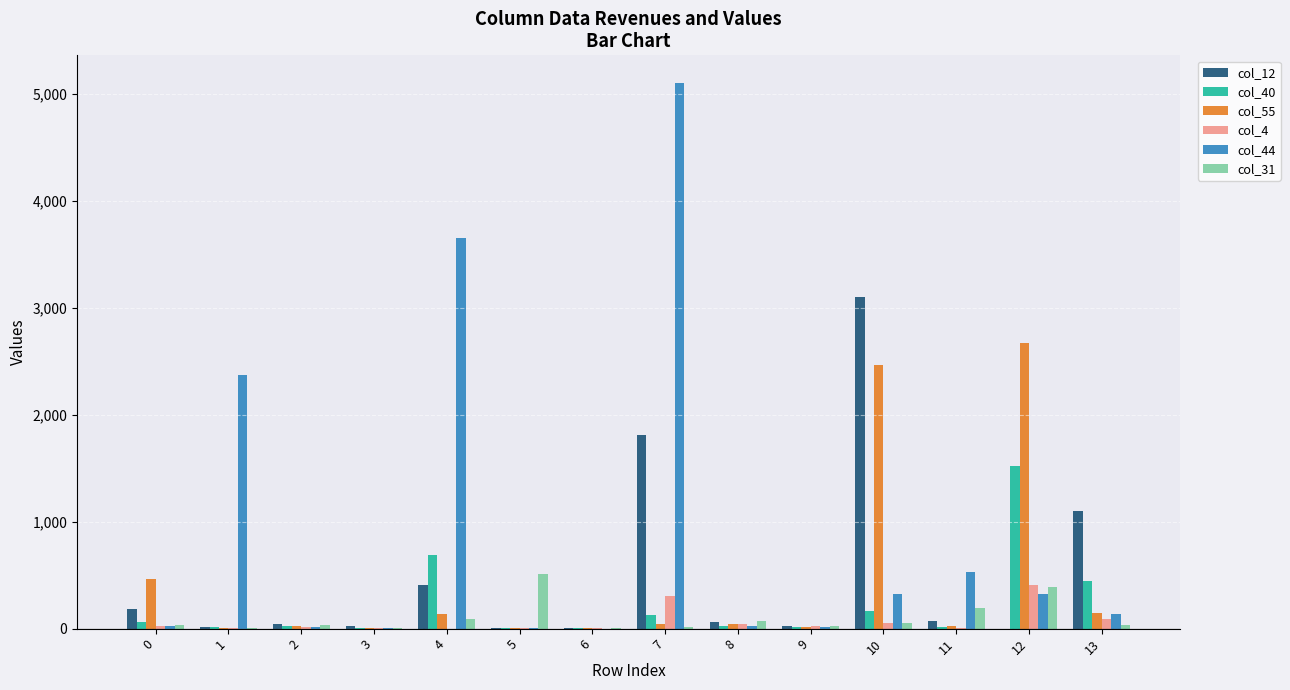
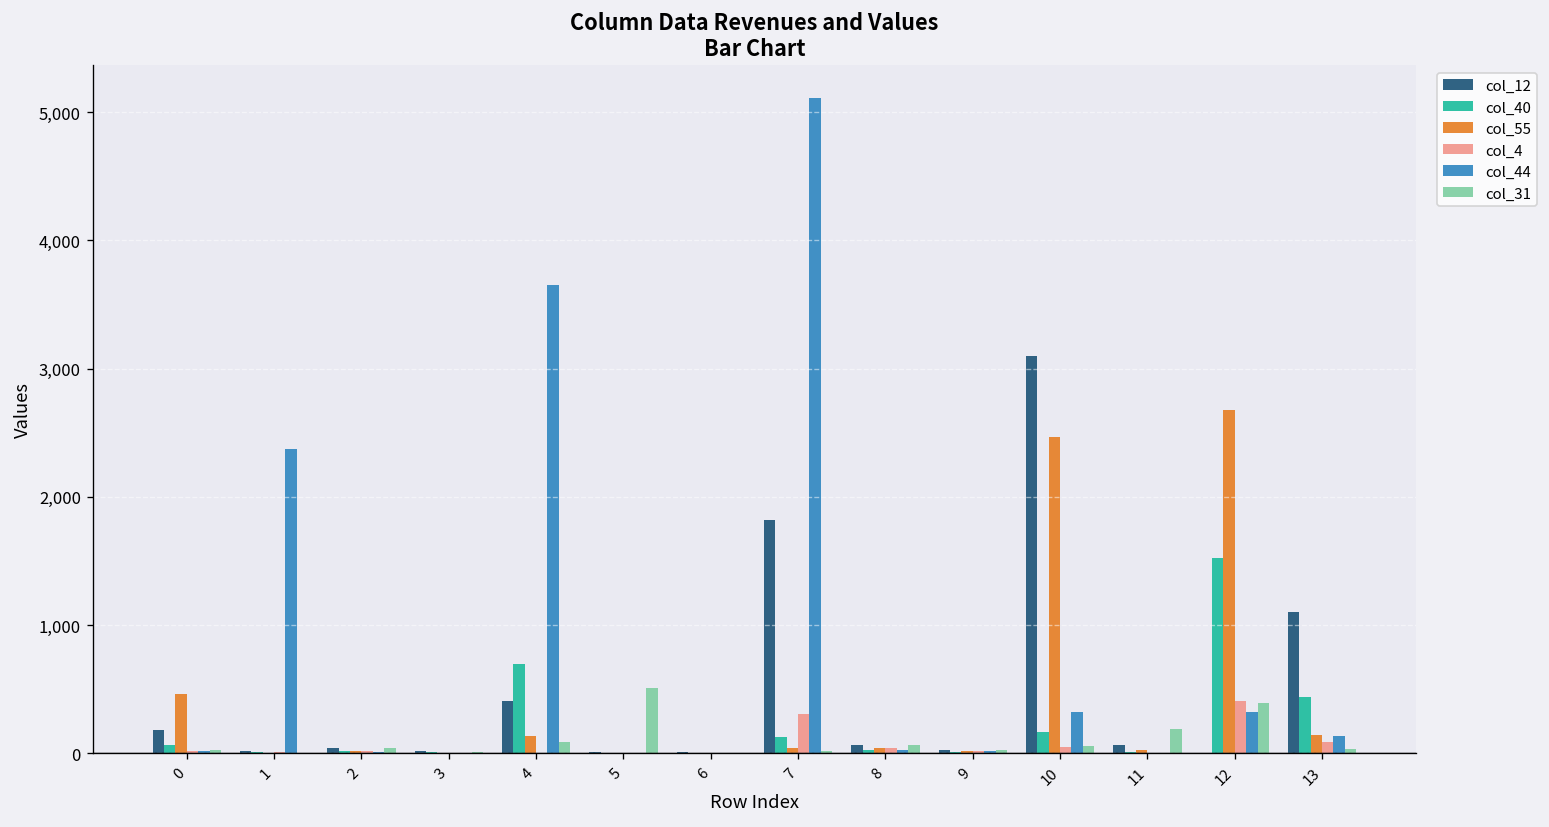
  {
    "col_12": {
      "0": "180",
      "2": "40",
      "4": "410",
      "7": "1,820",
      "8": "60",
      "9": "20",
      "10": "3,100",
      "11": "70",
      "12": "0",
      "13": "1,100"
    },
    "col_40": {
      "0": "60",
      "4": "690",
      "7": "130",
      "8": "30",
      "10": "170",
      "12": "1,520",
      "13": "440"
    },
    "col_55": {
      "0": "460",
      "4": "140",
      "7": "40",
      "8": "50",
      "10": "2,470",
      "11": "30",
      "12": "2,670",
      "13": "140"
    },
    "col_4": {
      "4": "0",
      "7": "310",
      "8": "40",
      "10": "50",
      "12": "410",
      "13": "90"
    },
    "col_44": {
      "1": "2,380",
      "4": "3,650",
      "7": "5,110",
      "8": "30",
      "10": "330",
-     "11": "530",
+     "11": "0",
      "12": "330",
      "13": "140"
    },
    "col_31": {
      "0": "30",
      "2": "40",
      "4": "90",
      "5": "510",
      "8": "70",
      "9": "30",
      "10": "60",
      "11": "190",
      "12": "390",
      "13": "30"
    }
  }
